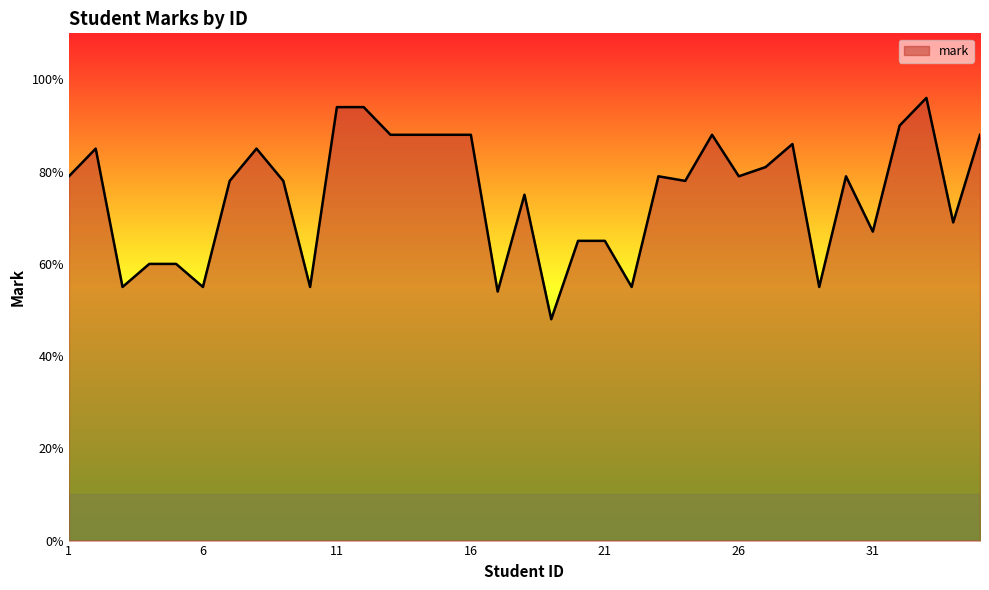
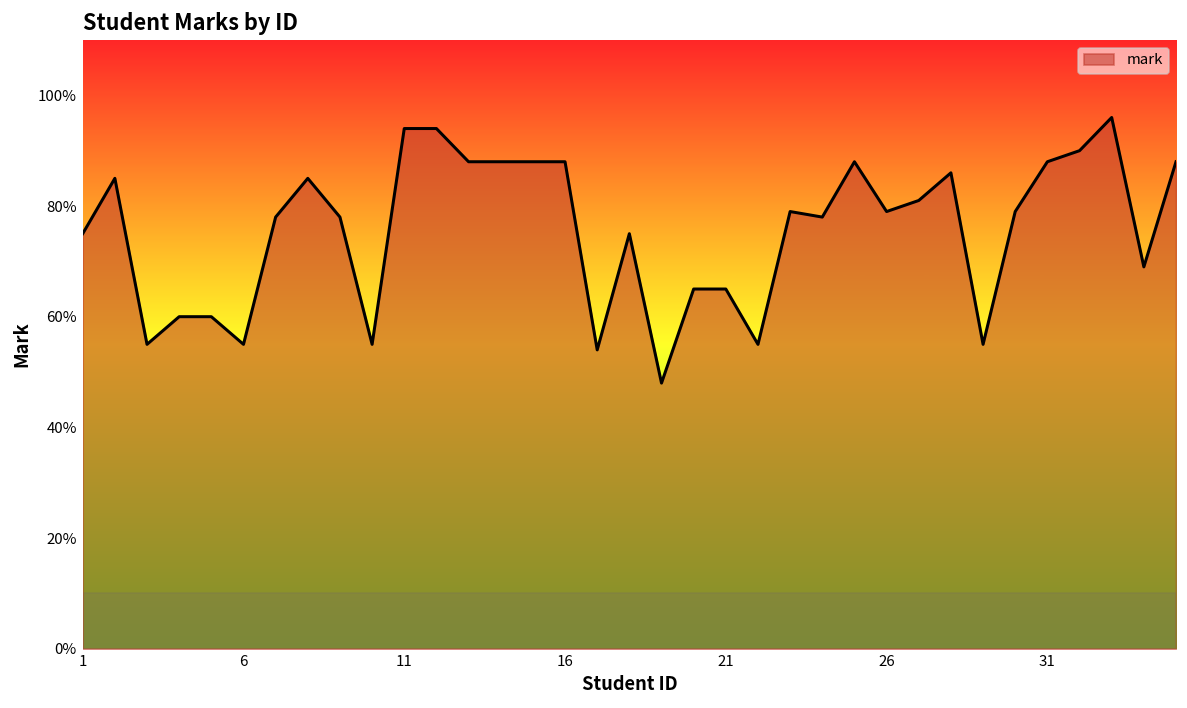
  {
-   "1": "79%",
+   "1": "75%",
    "6": "55%",
    "11": "94%",
    "16": "88%",
    "21": "65%",
    "26": "79%",
-   "31": "67%"
+   "31": "88%"
  }
